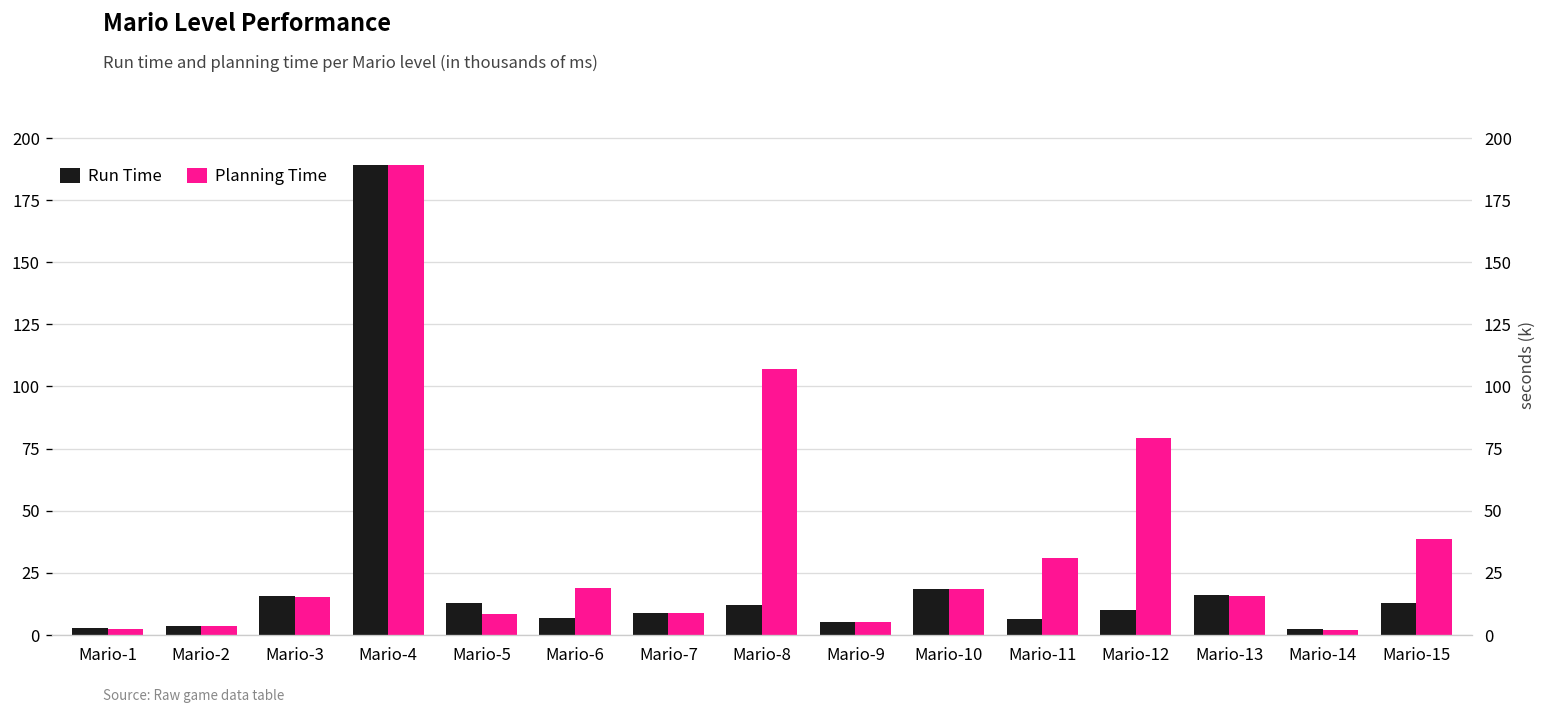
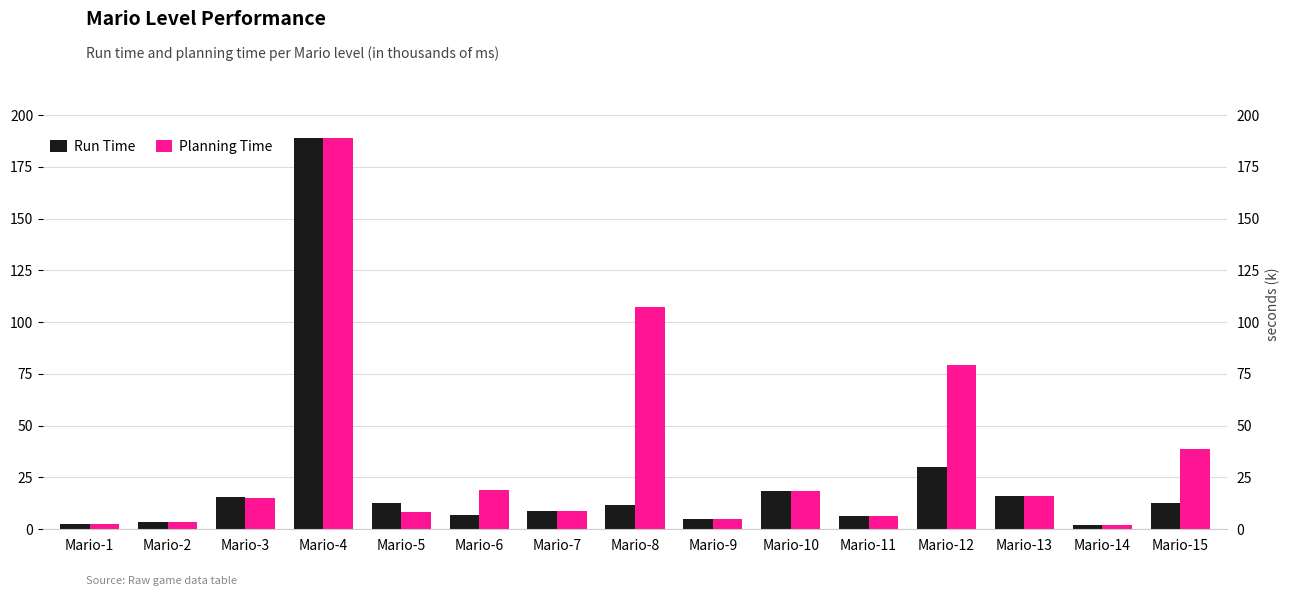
  {
    "Run Time": {
      "Mario-1": 3,
      "Mario-2": 4,
      "Mario-3": 15,
      "Mario-4": 189,
      "Mario-5": 13,
      "Mario-6": 7,
      "Mario-7": 9,
      "Mario-8": 12,
      "Mario-9": 5,
      "Mario-10": 19,
      "Mario-11": 6,
-     "Mario-12": 10,
+     "Mario-12": 30,
      "Mario-13": 16,
      "Mario-14": 2,
      "Mario-15": 13
    },
    "Planning Time": {
      "Mario-1": 3,
      "Mario-2": 4,
      "Mario-3": 15,
      "Mario-4": 189,
      "Mario-5": 8,
      "Mario-6": 19,
      "Mario-7": 9,
      "Mario-8": 107,
      "Mario-9": 5,
      "Mario-10": 19,
-     "Mario-11": 31,
+     "Mario-11": 6,
      "Mario-12": 79,
      "Mario-13": 16,
      "Mario-14": 2,
      "Mario-15": 39
    }
  }
